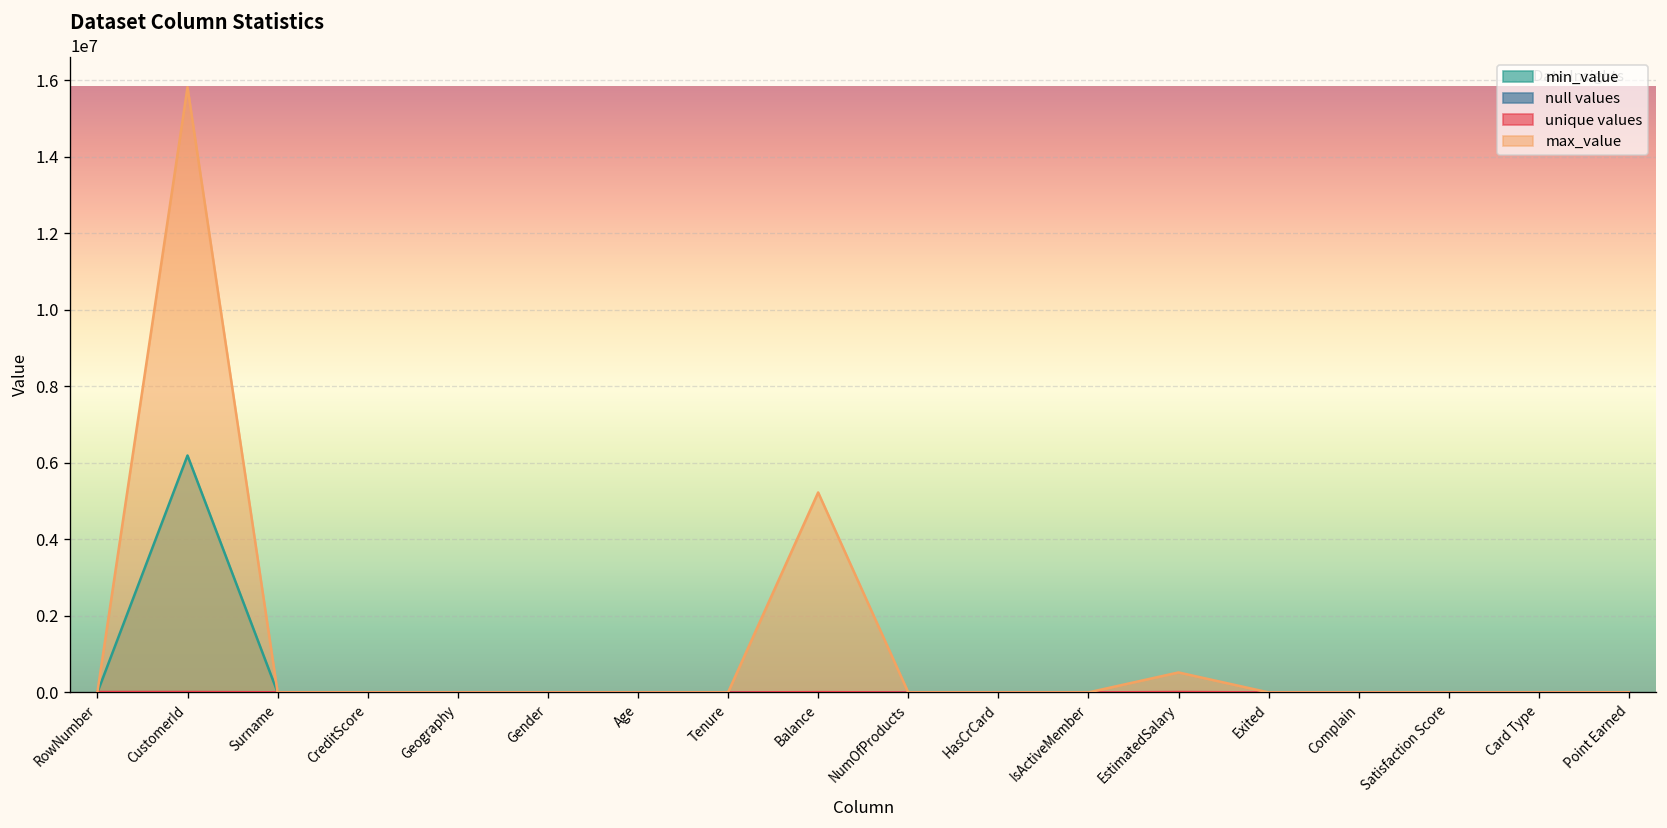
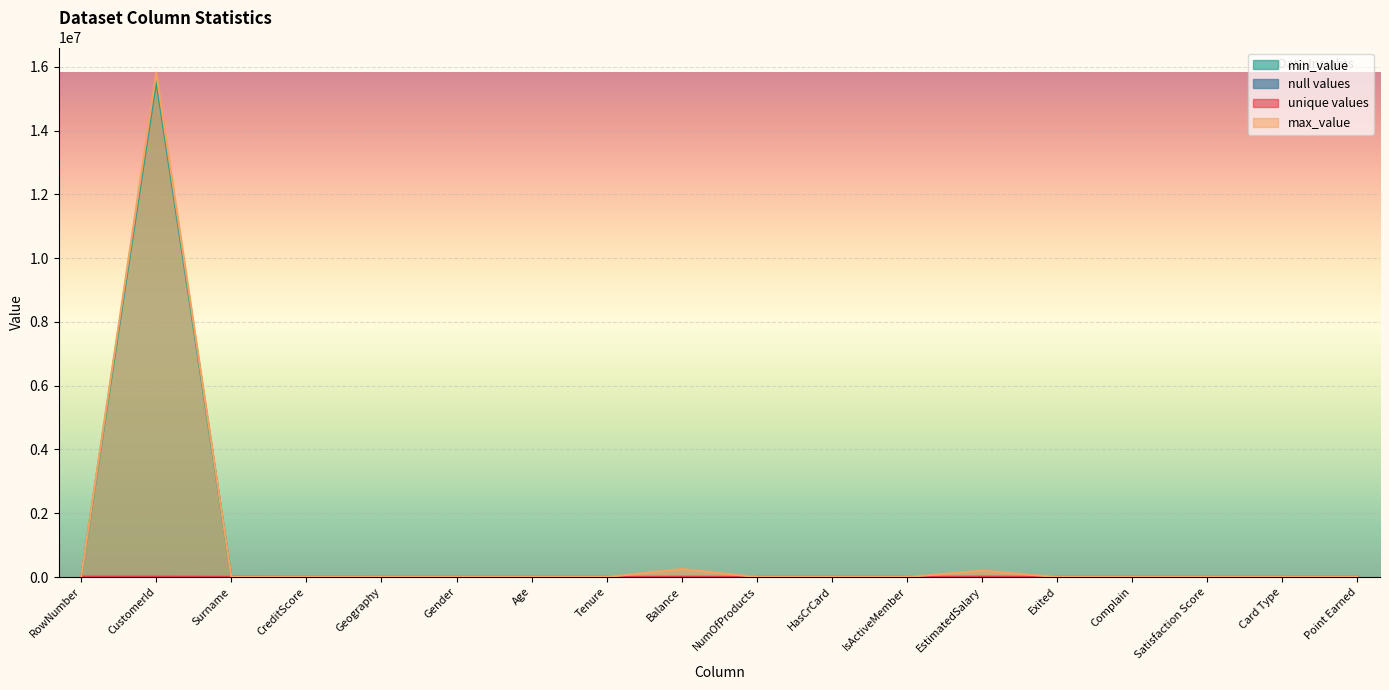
  {
    "min_value": {
-     "CustomerId": 6200000
+     "CustomerId": 15600000
    },
    "unique values": {
      "CustomerId": 0
    },
    "max_value": {
      "CustomerId": 15800000,
-     "Balance": 5200000,
-     "EstimatedSalary": 500000
+     "Balance": 300000,
+     "EstimatedSalary": 200000
    }
  }
